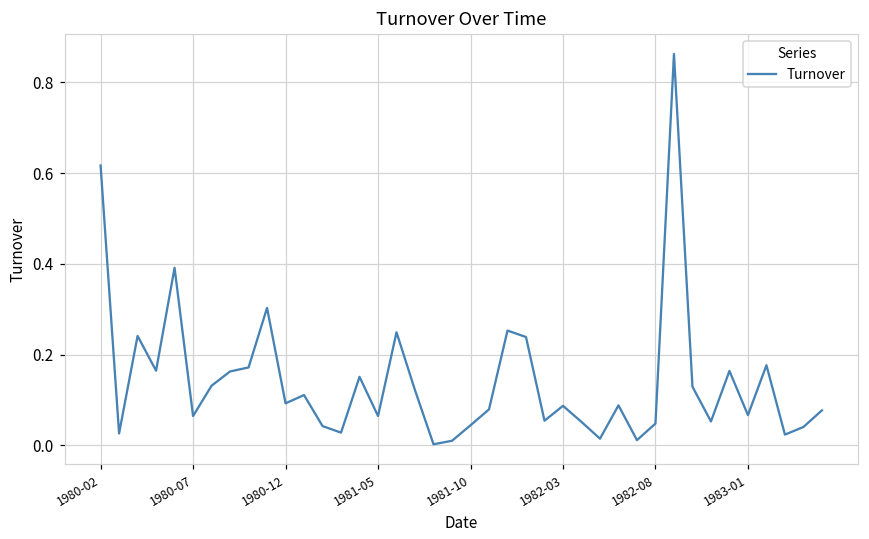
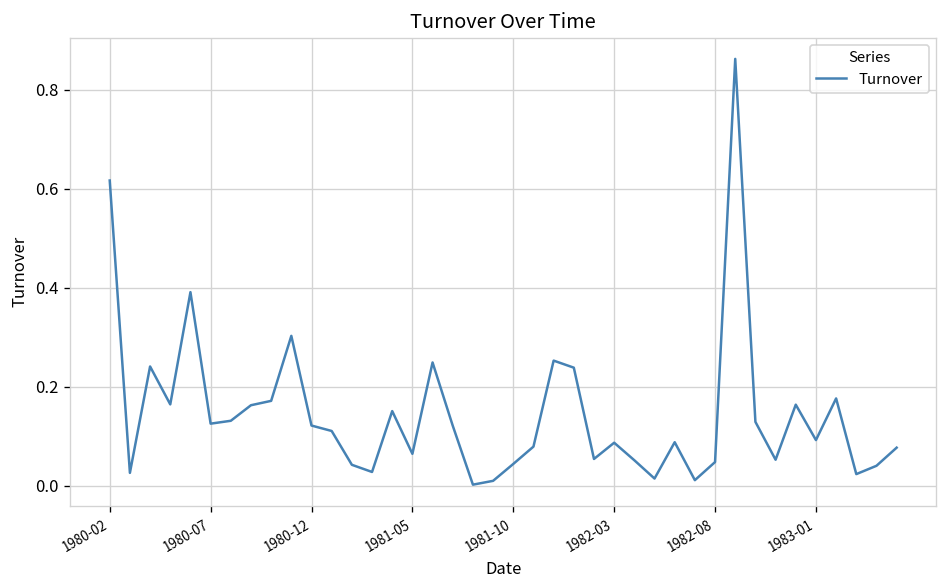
  {
    "1980-02": 0.62,
-   "1980-07": 0.06,
-   "1980-12": 0.09,
+   "1980-07": 0.13,
+   "1980-12": 0.12,
    "1981-05": 0.06,
    "1981-10": 0.04,
    "1982-03": 0.09,
    "1982-08": 0.05,
-   "1983-01": 0.07
+   "1983-01": 0.09
  }
